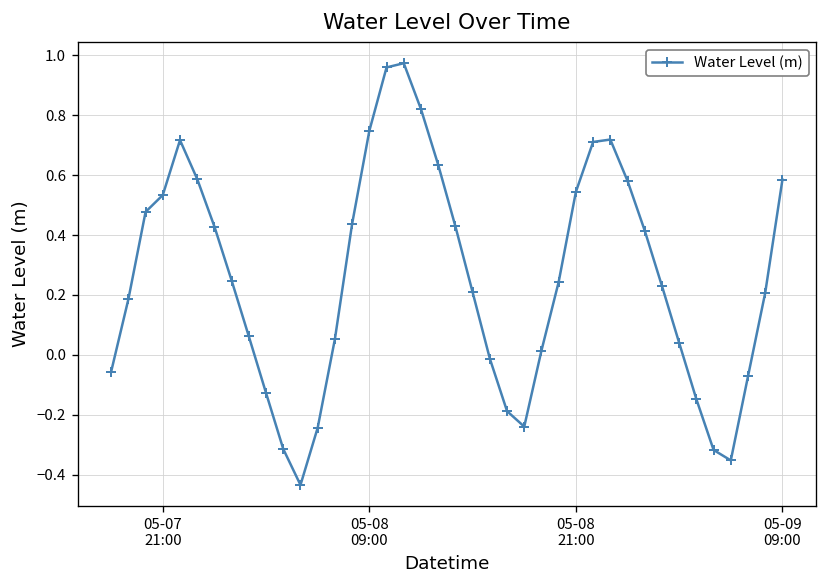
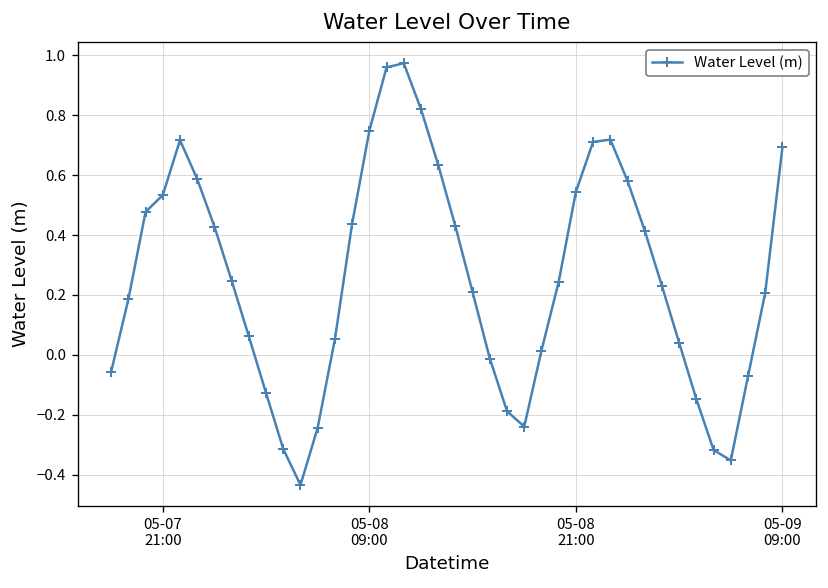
  {
    "05-07 21:00": 0.53,
    "05-08 09:00": 0.75,
    "05-08 21:00": 0.54,
-   "05-09 09:00": 0.58
+   "05-09 09:00": 0.69
  }
